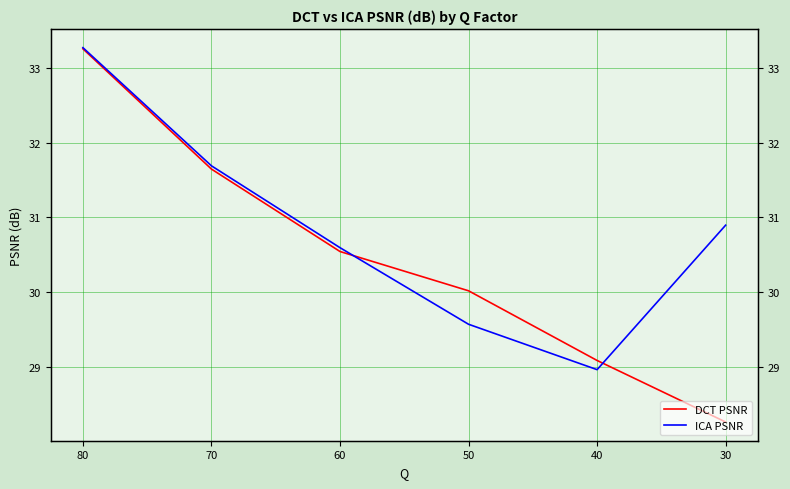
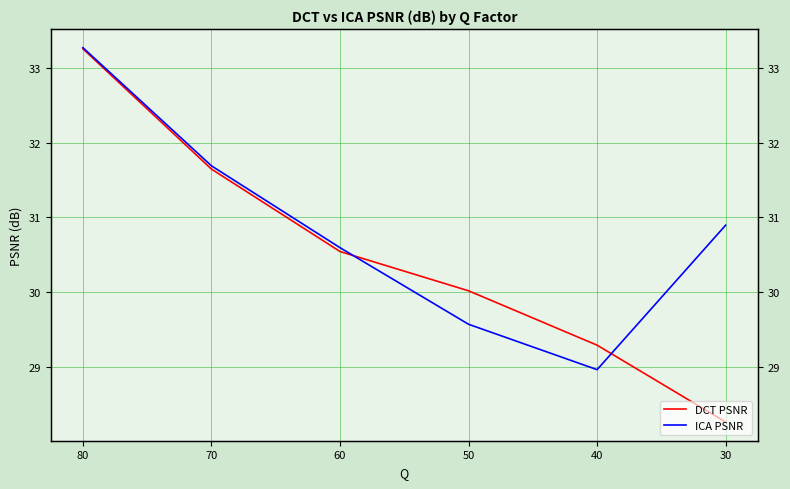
  {
    "DCT PSNR": {
      "70": 31.6,
      "60": 30.5,
      "50": 30.0,
-     "40": 29.1
+     "40": 29.3
    },
    "ICA PSNR": {
      "70": 31.7,
      "60": 30.6,
      "50": 29.6,
      "40": 29.0,
      "30": 30.9
    }
  }
